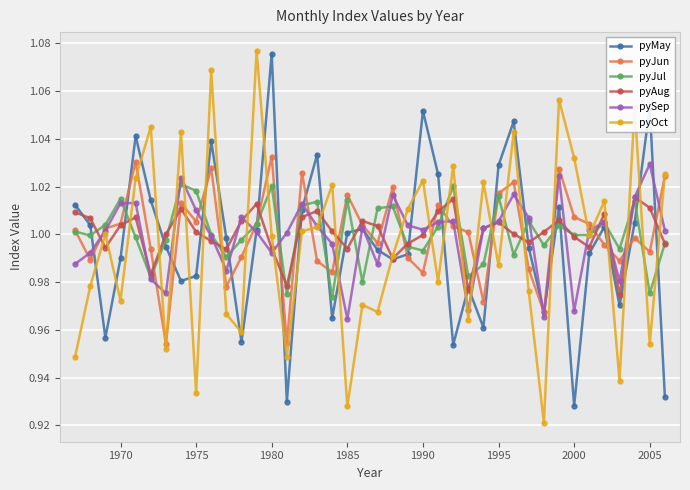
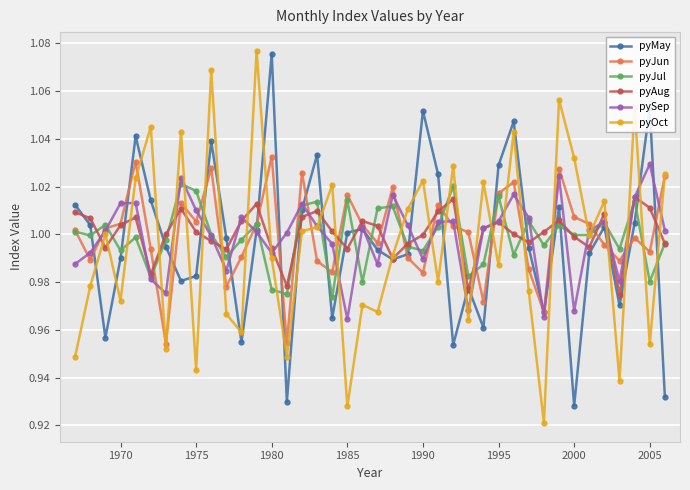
  {
    "pyMay": {
      "1970": 0.990,
      "1975": 0.983,
      "1980": 1.076,
      "1985": 1.001,
      "1990": 1.052,
      "1995": 1.029,
      "2000": 0.928
    },
    "pyJul": {
-     "1970": 1.015,
+     "1970": 0.993,
      "1975": 1.018,
-     "1980": 1.020,
+     "1980": 0.977,
      "1985": 1.014,
      "1990": 0.993,
      "1995": 1.016,
-     "2005": 0.975
+     "2005": 0.980
    },
    "pySep": {
      "1970": 1.013,
      "1975": 1.010,
      "1980": 0.992,
      "1985": 0.965,
-     "1990": 1.002,
+     "1990": 0.990,
      "2000": 0.968,
      "2005": 1.029
    },
    "pyOct": {
      "1970": 0.972,
-     "1975": 0.933,
-     "1980": 0.999,
+     "1975": 0.943,
+     "1980": 0.990,
      "1985": 0.928,
      "1990": 1.023,
      "1995": 0.987,
      "2000": 1.032,
      "2005": 0.954
    }
  }
